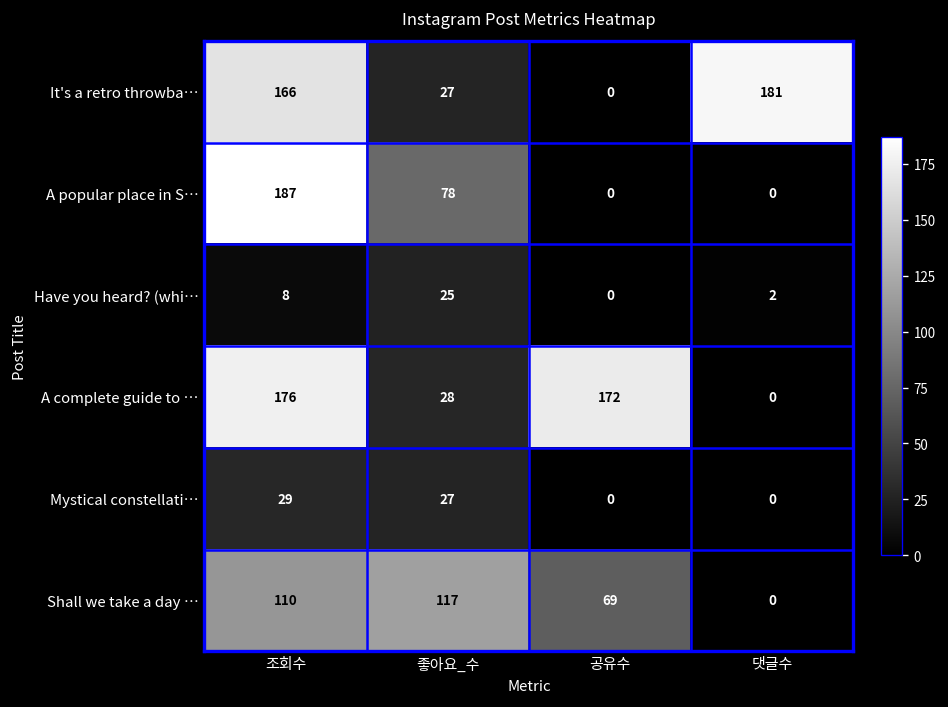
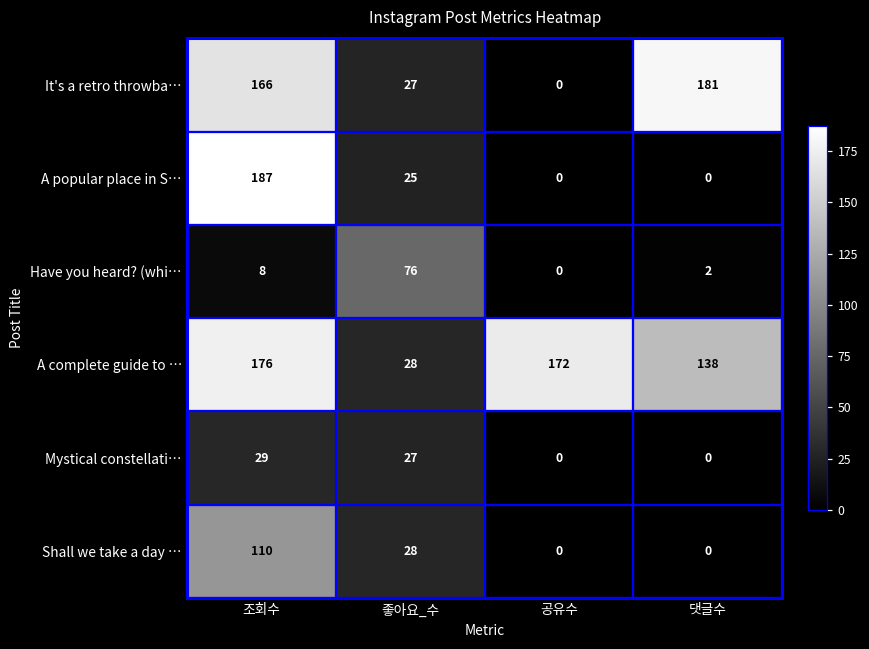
  {
    "It's a retro throwba…": {
      "조회수": 166,
      "좋아요_수": 27,
      "공유수": 0,
      "댓글수": 181
    },
    "A popular place in S…": {
      "조회수": 187,
-     "좋아요_수": 78,
+     "좋아요_수": 25,
      "공유수": 0,
      "댓글수": 0
    },
    "Have you heard? (whi…": {
      "조회수": 8,
-     "좋아요_수": 25,
+     "좋아요_수": 76,
      "공유수": 0,
      "댓글수": 2
    },
    "A complete guide to …": {
      "조회수": 176,
      "좋아요_수": 28,
      "공유수": 172,
-     "댓글수": 0
+     "댓글수": 138
    },
    "Mystical constellati…": {
      "조회수": 29,
      "좋아요_수": 27,
      "공유수": 0,
      "댓글수": 0
    },
    "Shall we take a day …": {
      "조회수": 110,
-     "좋아요_수": 117,
-     "공유수": 69,
+     "좋아요_수": 28,
+     "공유수": 0,
      "댓글수": 0
    }
  }
